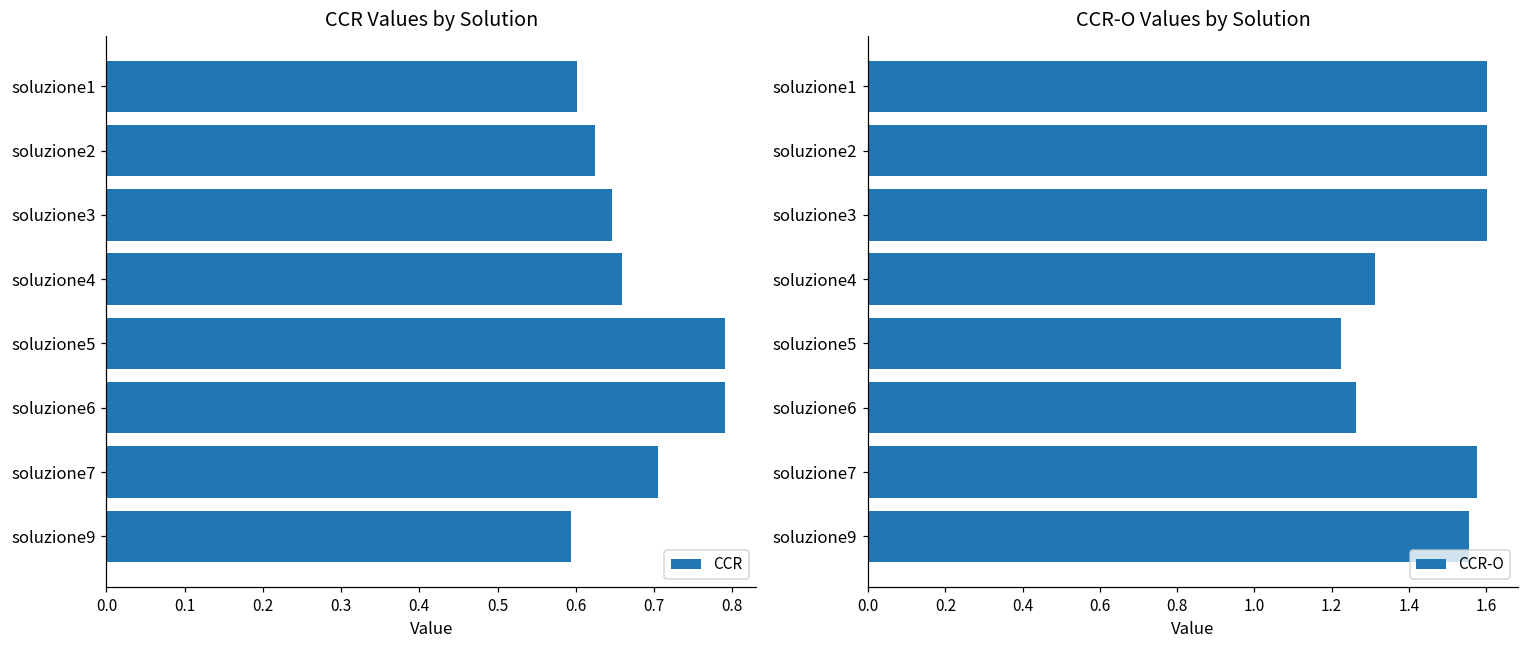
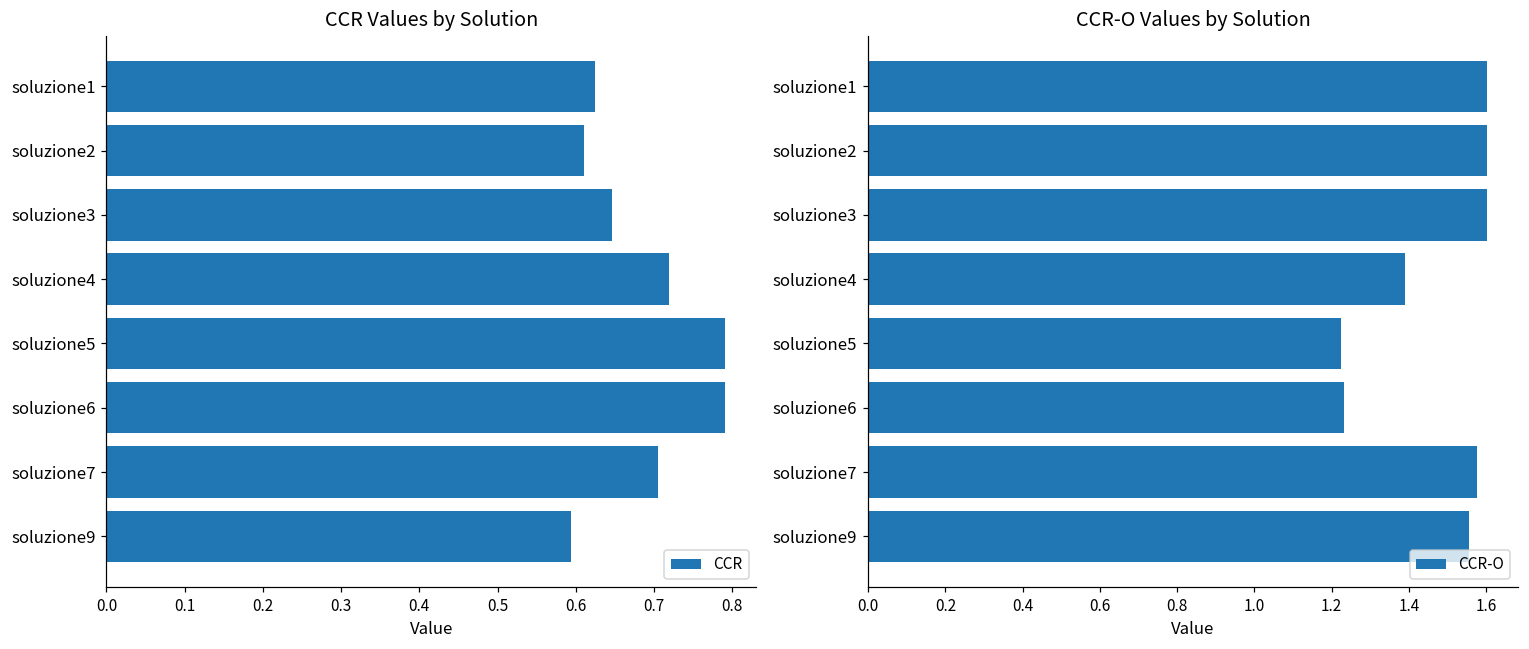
  {
    "CCR Values by Solution": {
-     "soluzione1": 0.60,
-     "soluzione2": 0.62,
+     "soluzione1": 0.62,
+     "soluzione2": 0.61,
      "soluzione3": 0.65,
-     "soluzione4": 0.66,
+     "soluzione4": 0.72,
      "soluzione5": 0.79,
      "soluzione6": 0.79,
      "soluzione7": 0.71,
      "soluzione9": 0.59
    },
    "CCR-O Values by Solution": {
      "soluzione1": 1.60,
      "soluzione2": 1.60,
      "soluzione3": 1.60,
-     "soluzione4": 1.31,
+     "soluzione4": 1.39,
      "soluzione5": 1.23,
-     "soluzione6": 1.26,
+     "soluzione6": 1.23,
      "soluzione7": 1.58,
      "soluzione9": 1.56
    }
  }
